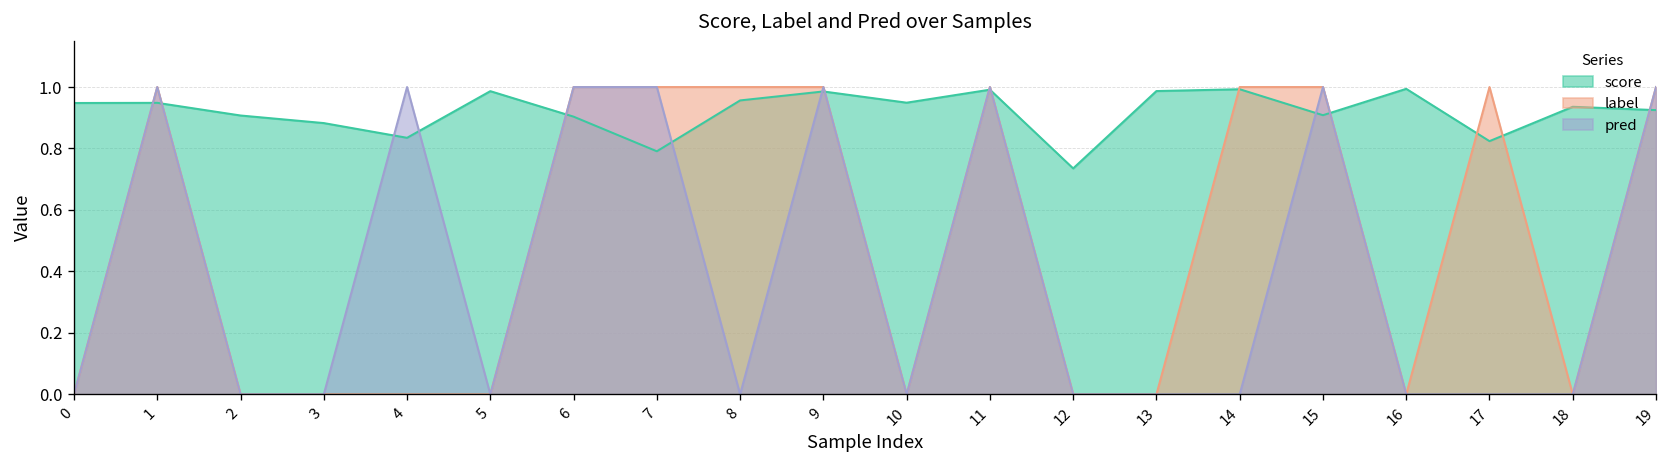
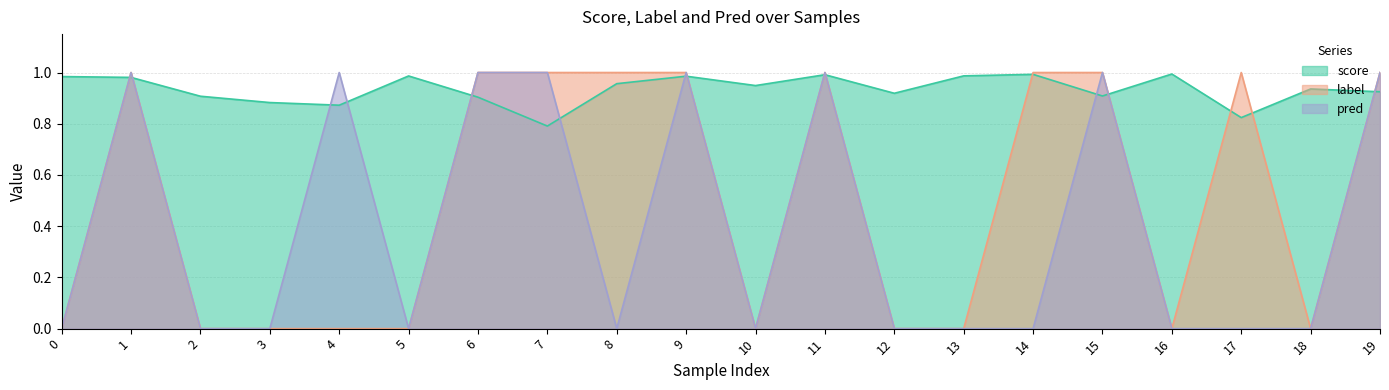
  {
    "score": {
-     "0": 0.95,
-     "1": 0.95,
+     "0": 0.98,
+     "1": 0.98,
      "2": 0.91,
      "3": 0.88,
-     "4": 0.83,
+     "4": 0.87,
      "5": 0.99,
      "6": 0.90,
      "7": 0.79,
      "8": 0.96,
      "9": 0.99,
      "10": 0.95,
-     "12": 0.74,
+     "12": 0.92,
      "13": 0.99,
      "15": 0.91,
      "16": 0.99,
      "17": 0.82,
      "18": 0.94,
      "19": 0.92
    },
    "label": {
      "4": 0.00,
      "8": 1.00,
      "17": 1.00
    },
    "pred": {
      "4": 1.00,
      "8": 0.00,
      "14": 0.00,
      "17": 0.00
    }
  }
